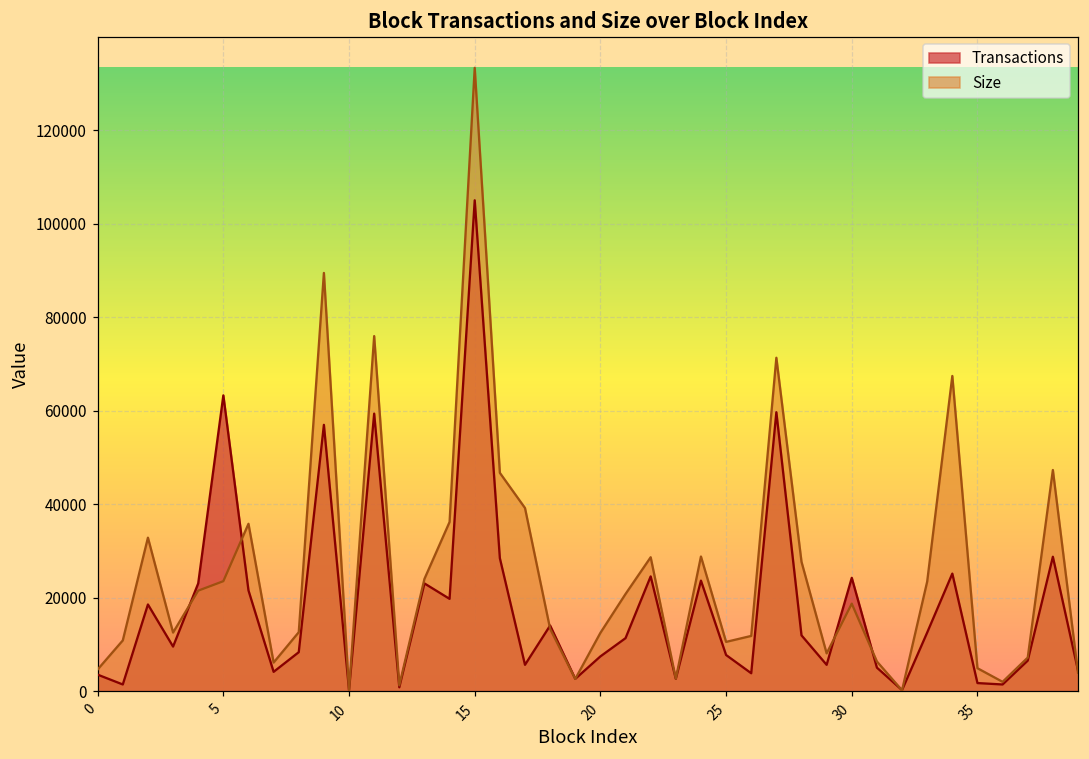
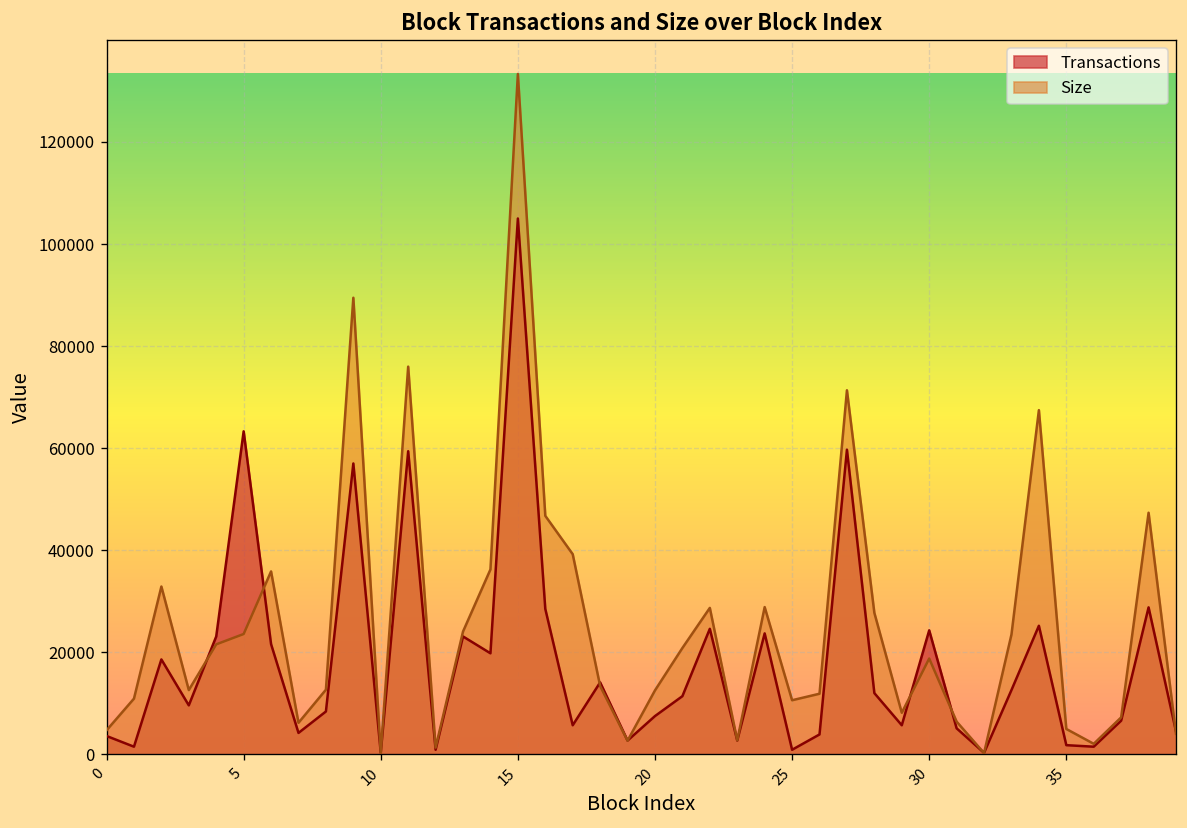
  {
    "Transactions": {
      "0": 4000,
      "5": 63000,
      "15": 105000,
      "20": 8000,
-     "25": 8000,
+     "25": 1000,
      "30": 24000,
      "35": 2000
    },
    "Size": {
      "0": 5000,
      "5": 24000,
      "15": 133000,
      "20": 13000,
      "25": 11000,
      "30": 19000,
      "35": 5000
    }
  }
